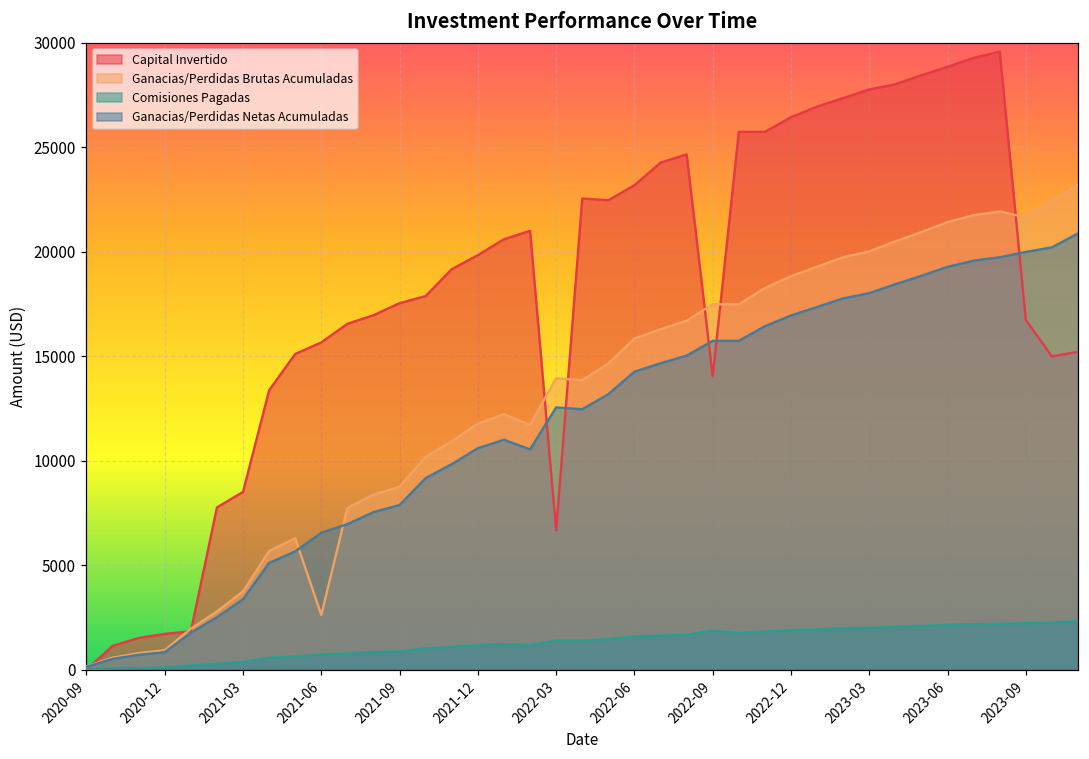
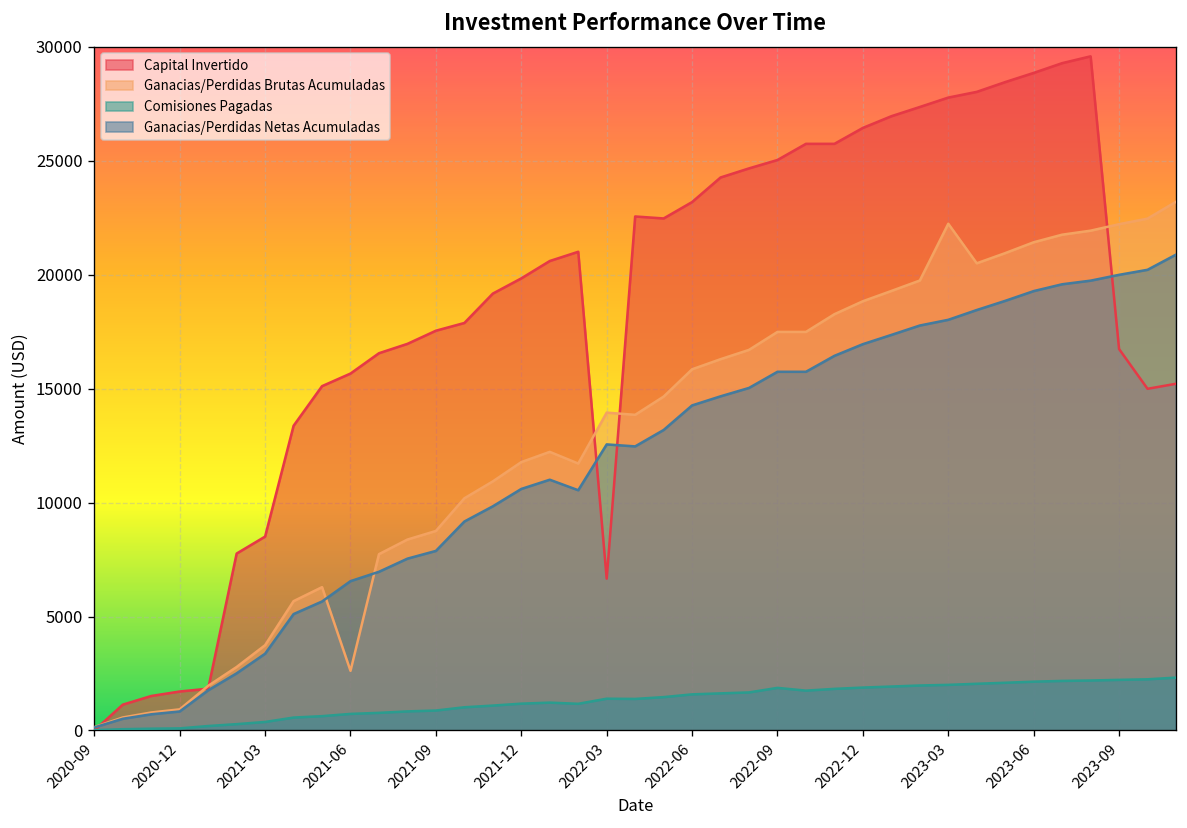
  {
    "Capital Invertido": {
      "2020-12": 1700,
      "2021-03": 8500,
      "2021-06": 15700,
      "2021-09": 17500,
      "2021-12": 19800,
      "2022-03": 6700,
      "2022-06": 23200,
-     "2022-09": 14000,
+     "2022-09": 25000,
      "2022-12": 26400,
      "2023-03": 27800,
      "2023-06": 28800,
      "2023-09": 16700
    },
    "Ganacias/Perdidas Brutas Acumuladas": {
      "2021-03": 3700,
      "2021-06": 2600,
      "2021-09": 8800,
      "2021-12": 11800,
      "2022-03": 13900,
      "2022-06": 15800,
      "2022-09": 17500,
      "2022-12": 18800,
-     "2023-03": 20000,
+     "2023-03": 22200,
      "2023-06": 21400,
-     "2023-09": 21600
+     "2023-09": 22200
    }
  }
